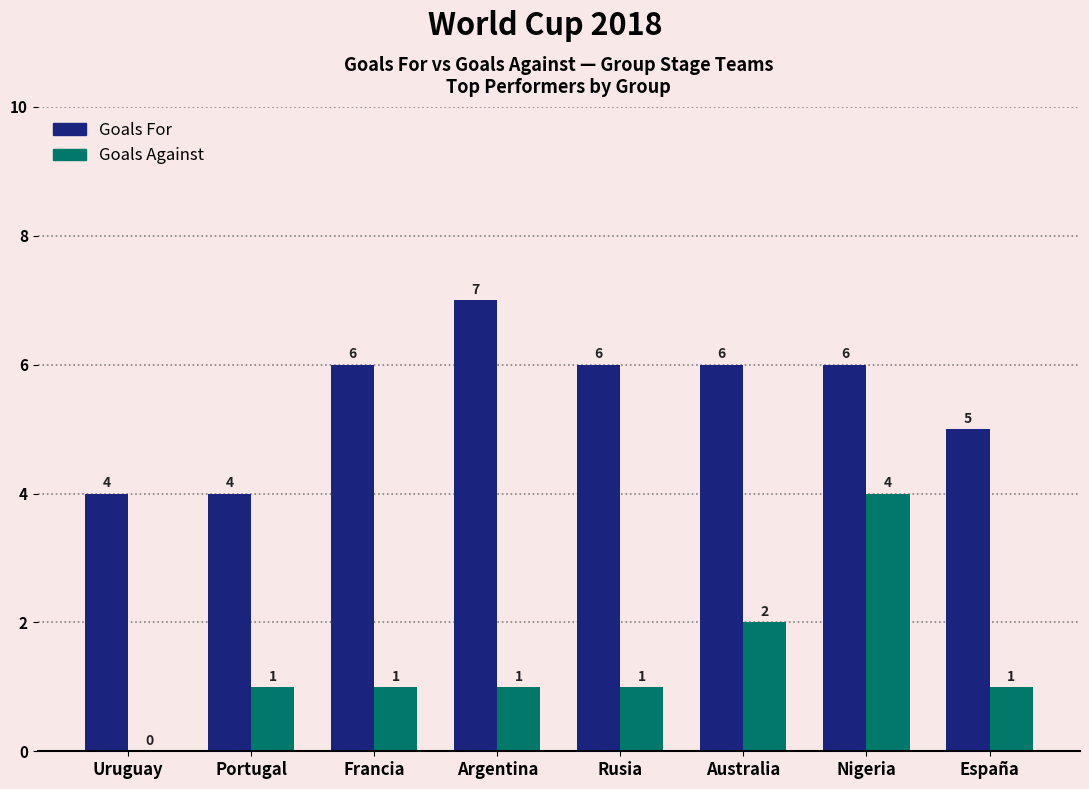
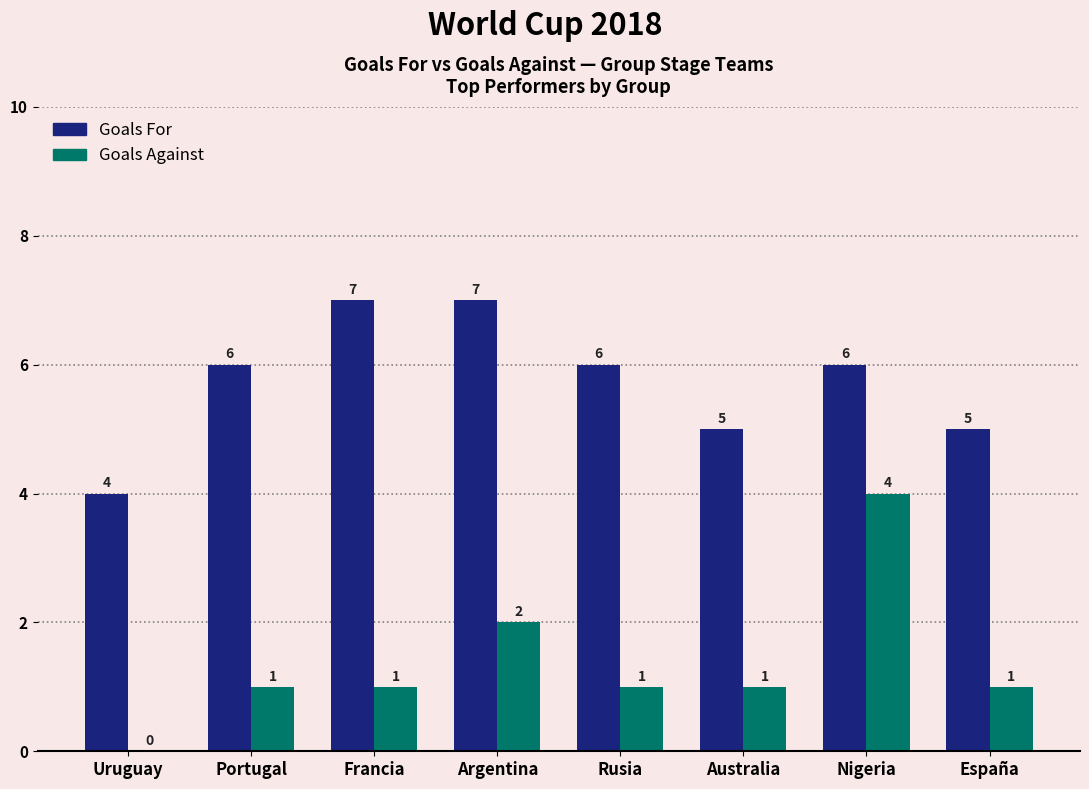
  {
    "Goals For": {
      "Uruguay": 4,
-     "Portugal": 4,
-     "Francia": 6,
+     "Portugal": 6,
+     "Francia": 7,
      "Argentina": 7,
      "Rusia": 6,
-     "Australia": 6,
+     "Australia": 5,
      "Nigeria": 6,
      "España": 5
    },
    "Goals Against": {
      "Uruguay": 0,
      "Portugal": 1,
      "Francia": 1,
-     "Argentina": 1,
+     "Argentina": 2,
      "Rusia": 1,
-     "Australia": 2,
+     "Australia": 1,
      "Nigeria": 4,
      "España": 1
    }
  }
